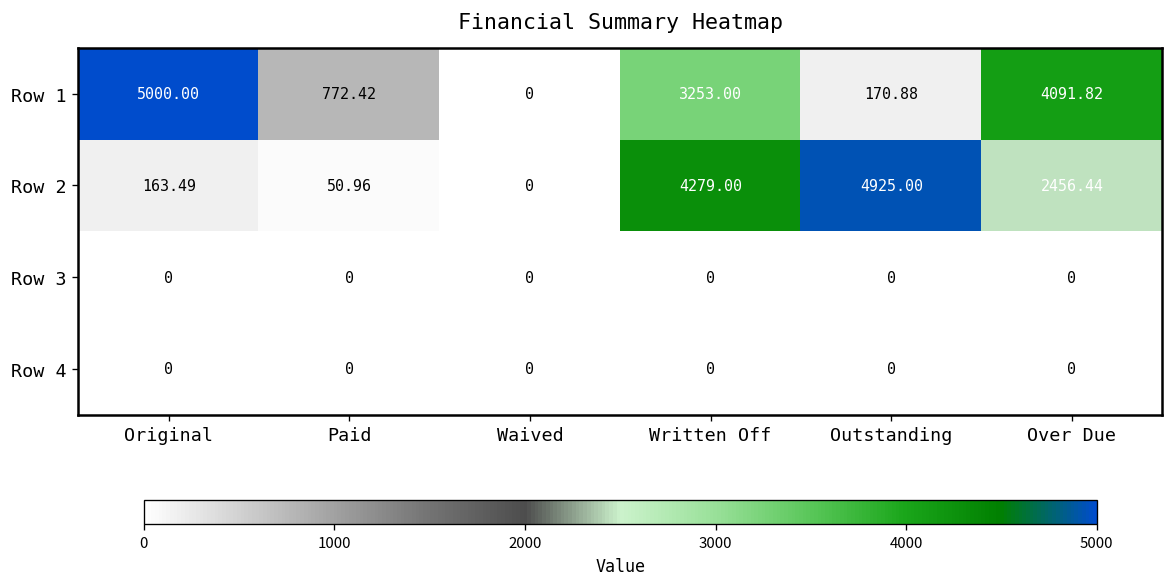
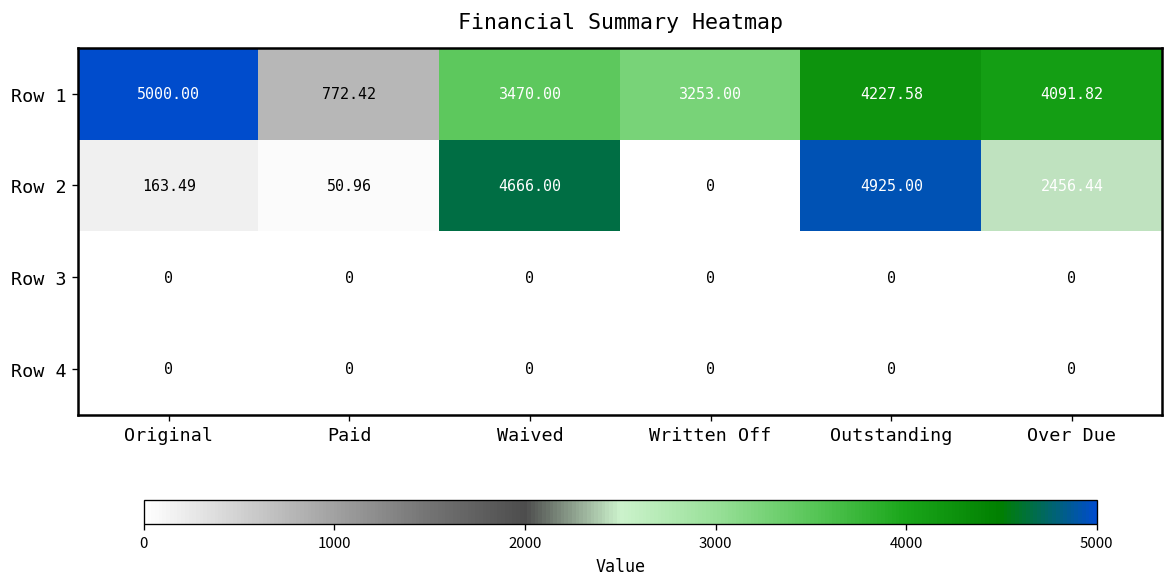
  {
    "Row 1": {
      "Original": 5000.00,
      "Paid": 772.42,
-     "Waived": 0,
+     "Waived": 3470.00,
      "Written Off": 3253.00,
-     "Outstanding": 170.88,
+     "Outstanding": 4227.58,
      "Over Due": 4091.82
    },
    "Row 2": {
      "Original": 163.49,
      "Paid": 50.96,
-     "Waived": 0,
-     "Written Off": 4279.00,
+     "Waived": 4666.00,
+     "Written Off": 0,
      "Outstanding": 4925.00,
      "Over Due": 2456.44
    },
    "Row 3": {
      "Original": 0,
      "Paid": 0,
      "Waived": 0,
      "Written Off": 0,
      "Outstanding": 0,
      "Over Due": 0
    },
    "Row 4": {
      "Original": 0,
      "Paid": 0,
      "Waived": 0,
      "Written Off": 0,
      "Outstanding": 0,
      "Over Due": 0
    }
  }
